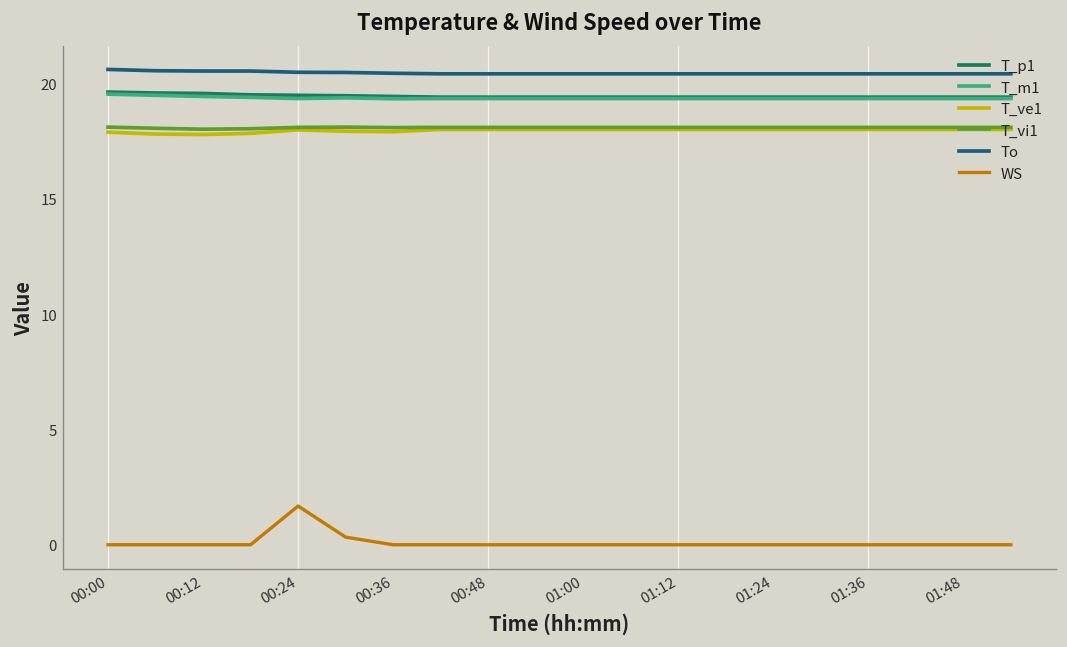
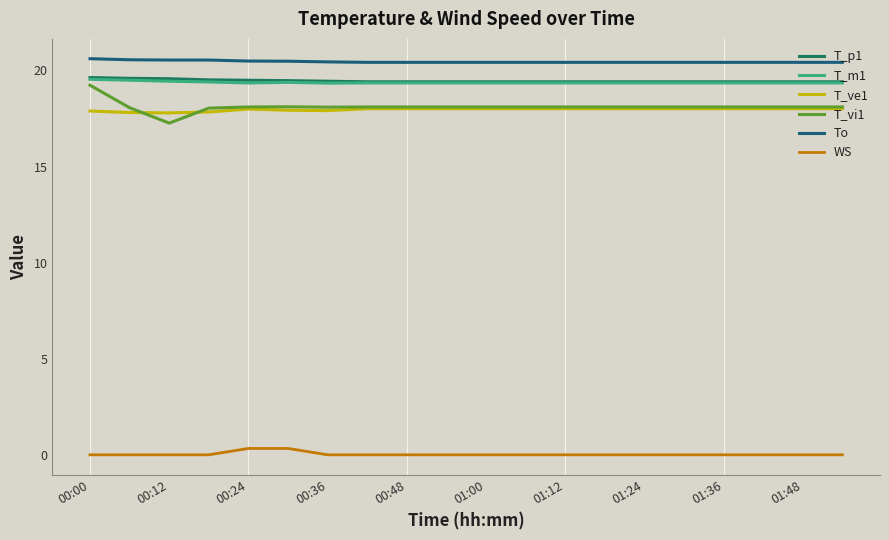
  {
    "T_m1": {
      "00:24": 19.4
    },
    "T_ve1": {
      "00:00": 17.9,
      "00:12": 17.8,
      "00:36": 17.9
    },
    "T_vi1": {
-     "00:00": 18.1,
-     "00:12": 18.0,
+     "00:00": 19.2,
+     "00:12": 17.3,
      "00:36": 18.1
    },
    "WS": {
      "00:00": 0.0,
      "00:12": 0.0,
-     "00:24": 1.7,
+     "00:24": 0.3,
      "00:36": 0.0,
      "00:48": 0.0,
      "01:00": 0.0,
      "01:12": 0.0,
      "01:24": 0.0,
      "01:36": 0.0,
      "01:48": 0.0
    }
  }
